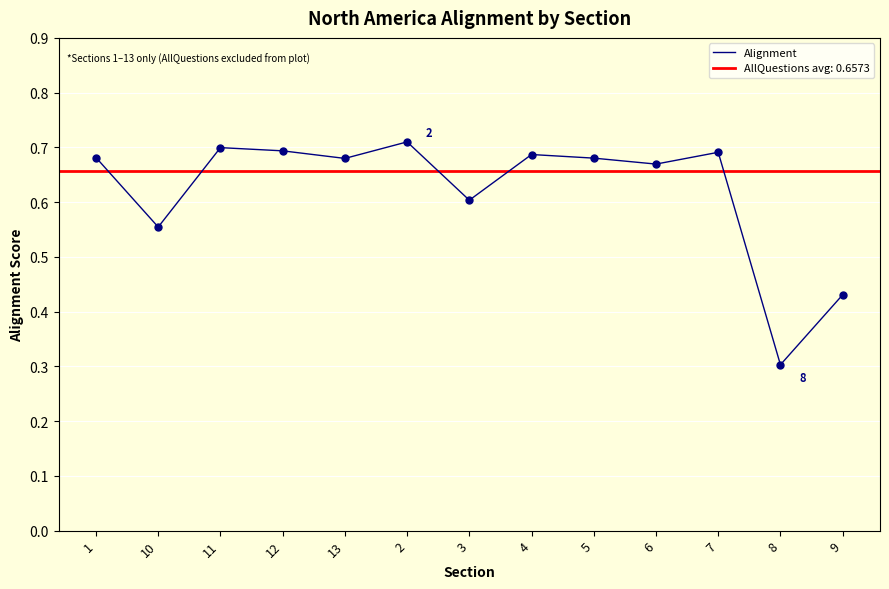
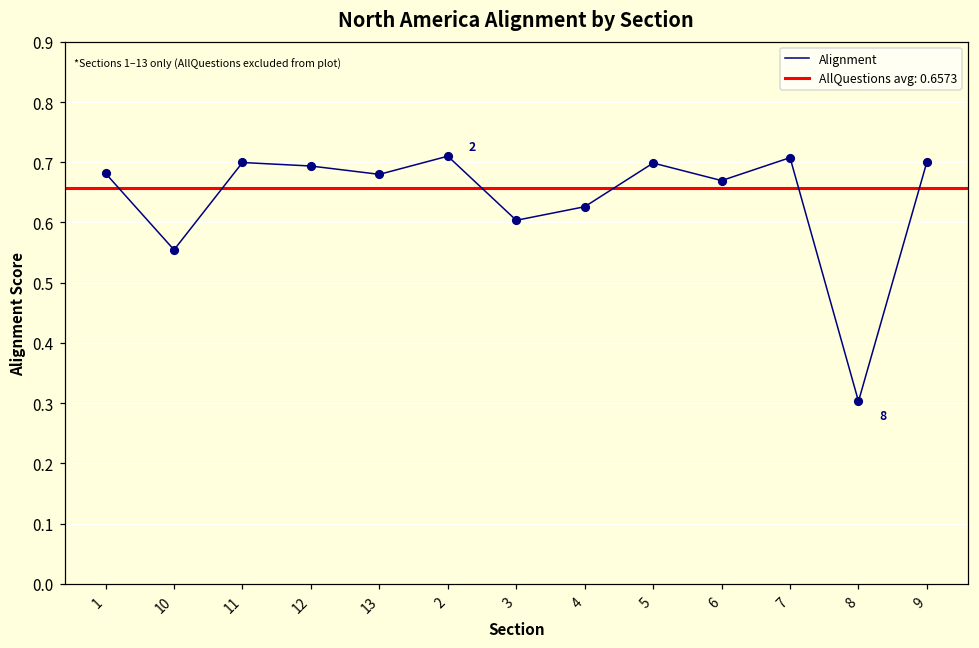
  {
    "1": 0.68,
    "10": 0.55,
    "11": 0.70,
    "12": 0.69,
    "13": 0.68,
    "3": 0.60,
-   "4": 0.69,
-   "5": 0.68,
+   "4": 0.63,
+   "5": 0.70,
    "6": 0.67,
-   "7": 0.69,
-   "9": 0.43
+   "7": 0.71,
+   "9": 0.70
  }
